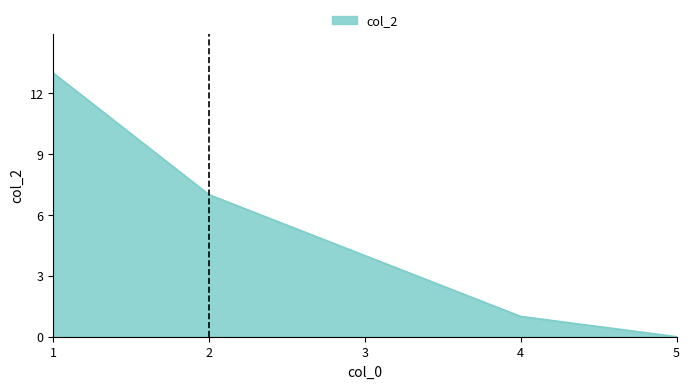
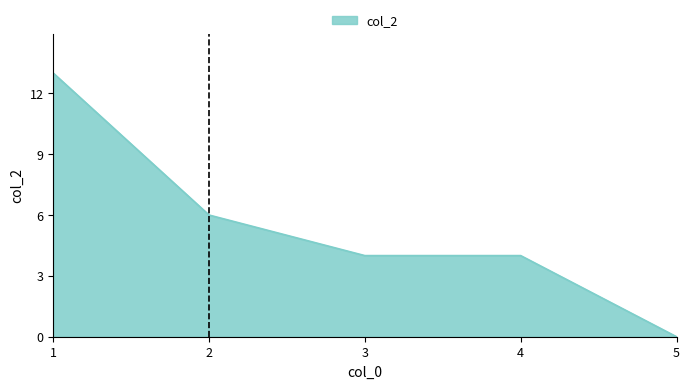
  {
    "1": 13,
-   "2": 7,
+   "2": 6,
    "3": 4,
-   "4": 1,
+   "4": 4,
    "5": 0
  }
